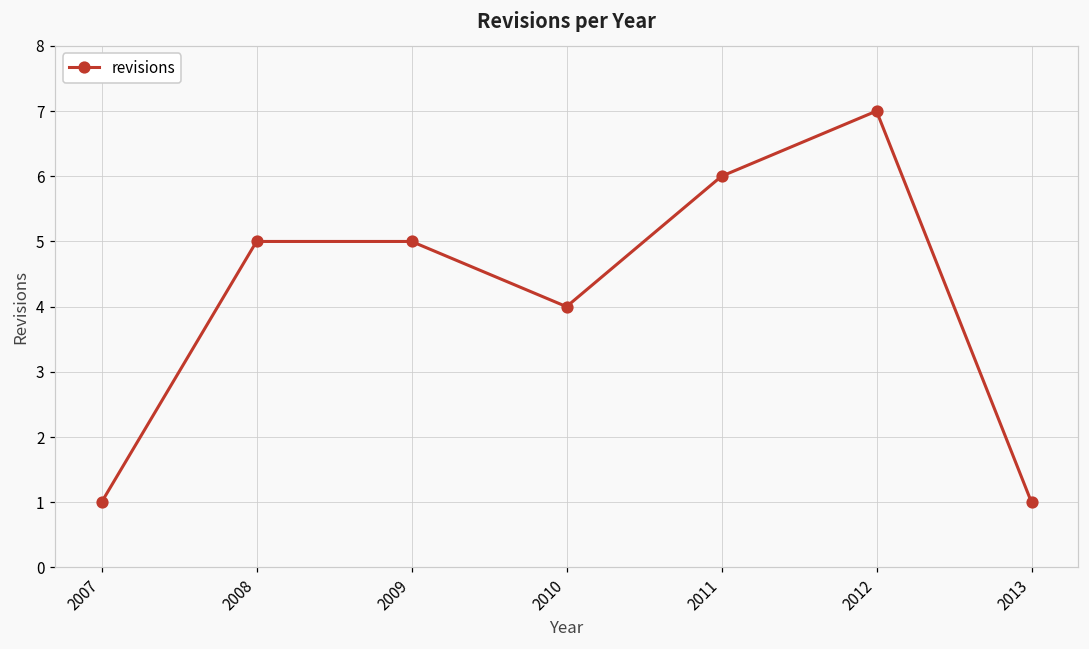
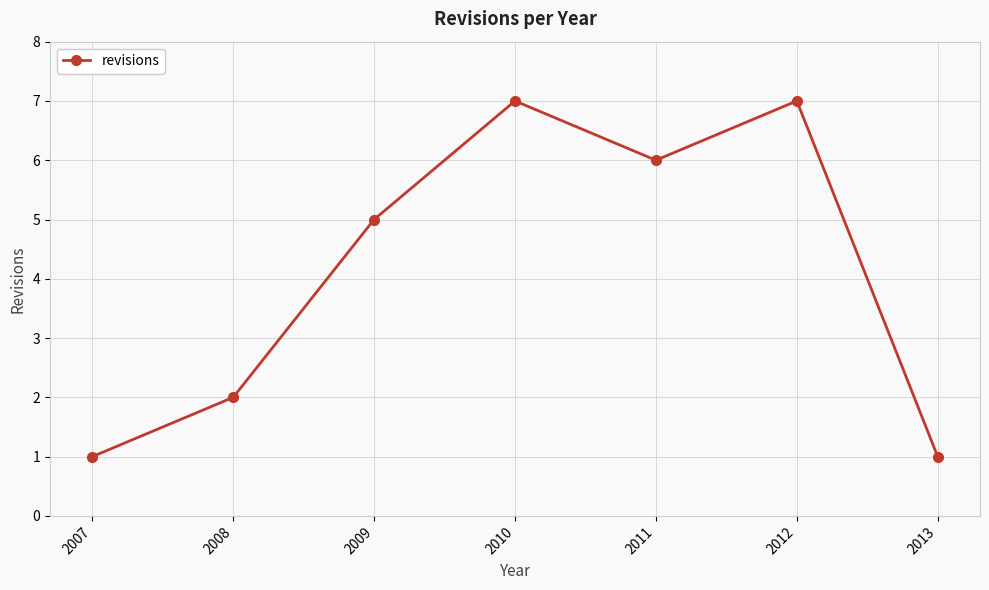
  {
    "2007": 1,
-   "2008": 5,
+   "2008": 2,
    "2009": 5,
-   "2010": 4,
+   "2010": 7,
    "2011": 6,
    "2012": 7,
    "2013": 1
  }
